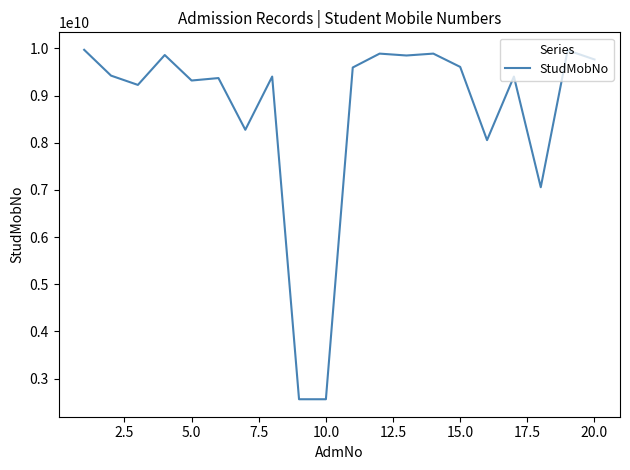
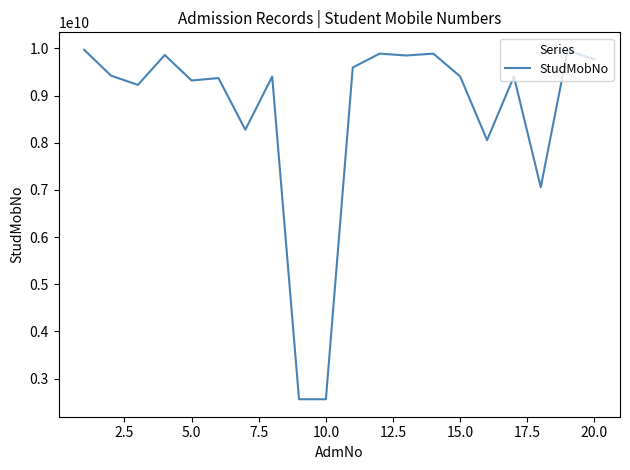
  {
    "5.0": 9300000000,
    "10.0": 2600000000,
-   "15.0": 9600000000
+   "15.0": 9400000000
  }
